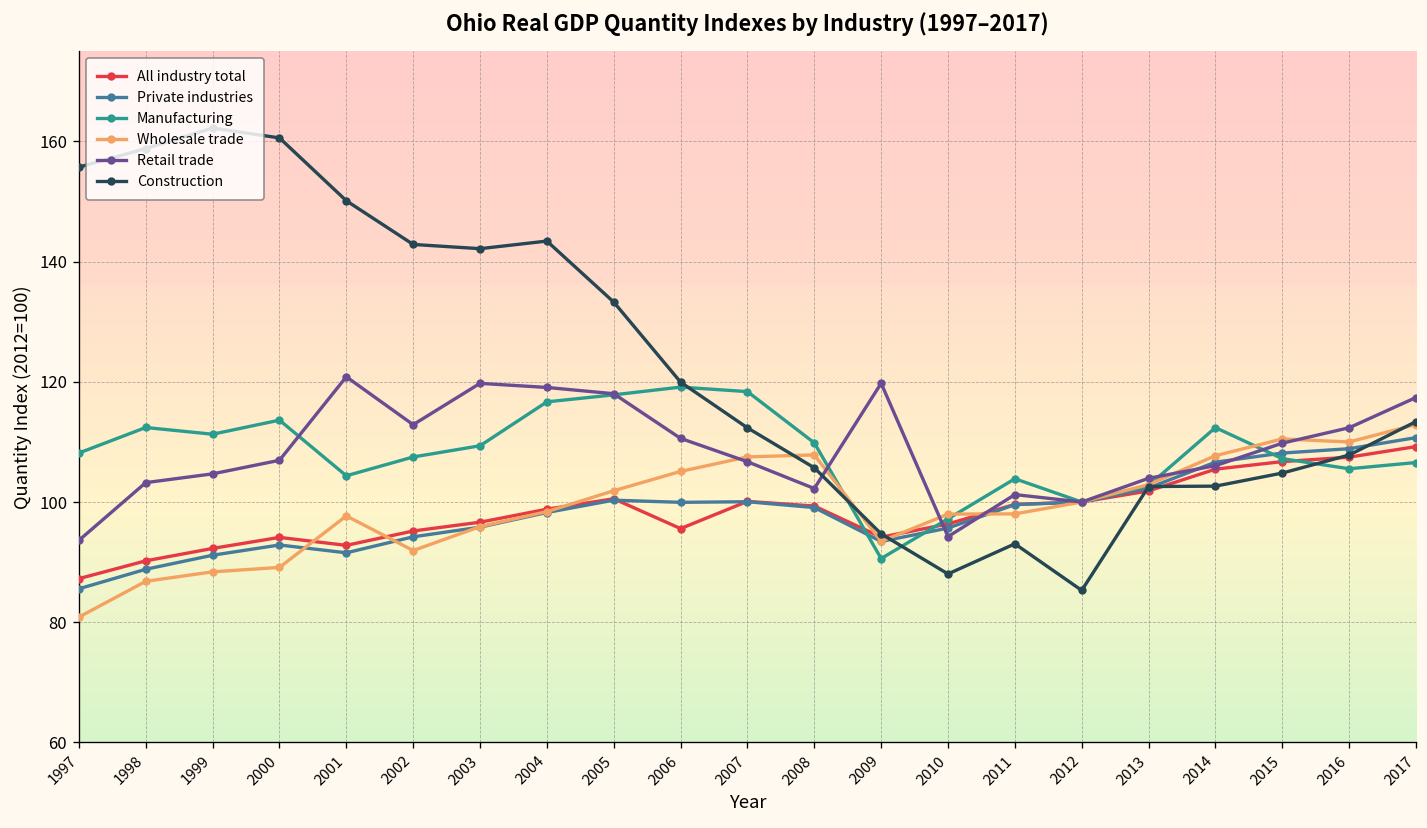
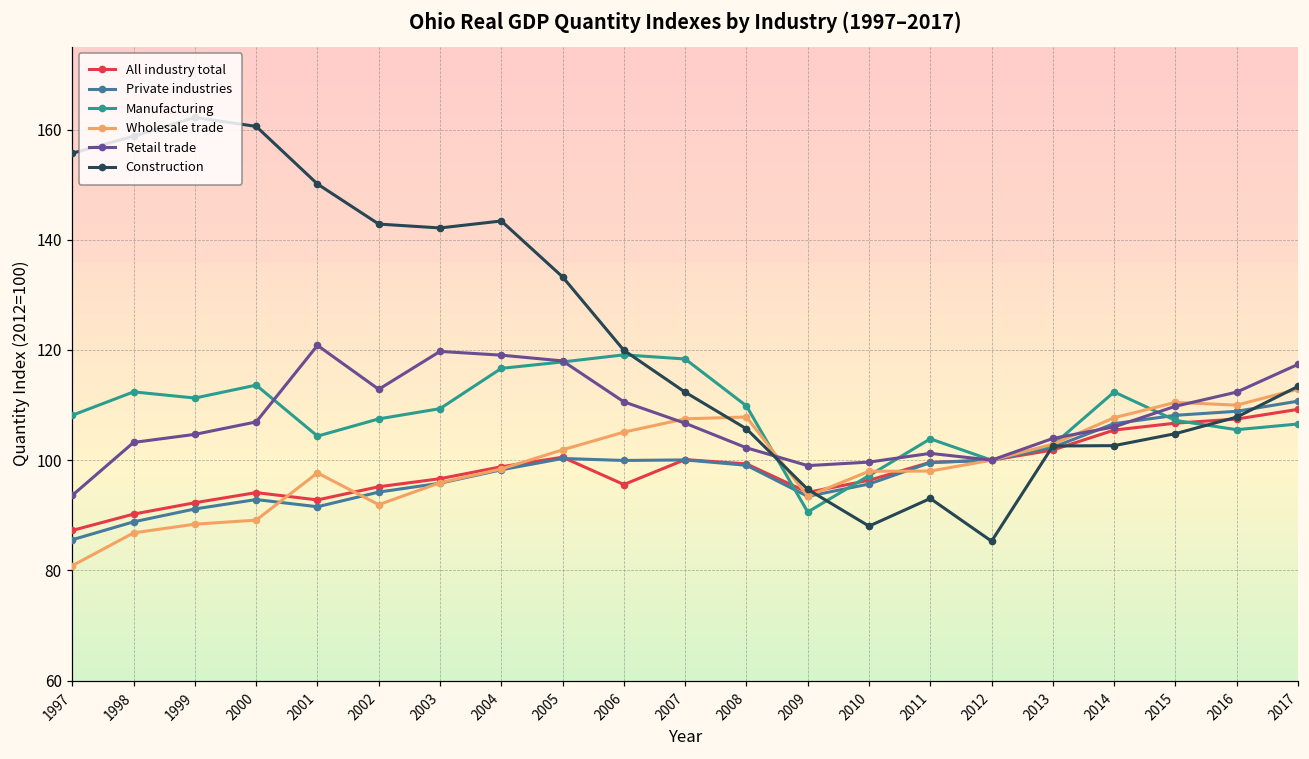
  {
    "All industry total": {
      "1997": 87,
      "1998": 90,
      "1999": 92,
      "2000": 94,
      "2001": 93,
      "2002": 95,
      "2003": 97,
      "2006": 96,
      "2009": 94,
      "2010": 96,
      "2014": 105,
      "2017": 109
    },
    "Wholesale trade": {
      "1997": 81,
      "1998": 87,
      "1999": 88,
      "2000": 89,
      "2001": 98,
      "2002": 92,
      "2005": 102,
      "2006": 105,
      "2007": 108,
      "2008": 108,
      "2010": 98,
      "2011": 98,
      "2014": 108,
      "2015": 110,
      "2016": 110
    },
    "Retail trade": {
      "1997": 94,
      "1998": 103,
      "1999": 105,
      "2000": 107,
      "2001": 121,
      "2002": 113,
      "2003": 120,
      "2004": 119,
      "2006": 111,
      "2007": 107,
      "2008": 102,
-     "2009": 120,
-     "2010": 94,
+     "2009": 99,
+     "2010": 100,
      "2011": 101,
      "2013": 104,
      "2014": 106,
      "2015": 110,
      "2016": 112,
      "2017": 117
    },
    "Construction": {
      "1997": 156,
      "2000": 161,
      "2001": 150,
      "2002": 143,
      "2003": 142,
      "2004": 143,
      "2005": 133,
      "2006": 120,
      "2007": 112,
      "2008": 106,
      "2009": 95,
      "2010": 88,
      "2011": 93,
      "2012": 85,
      "2014": 103,
      "2015": 105
    }
  }
